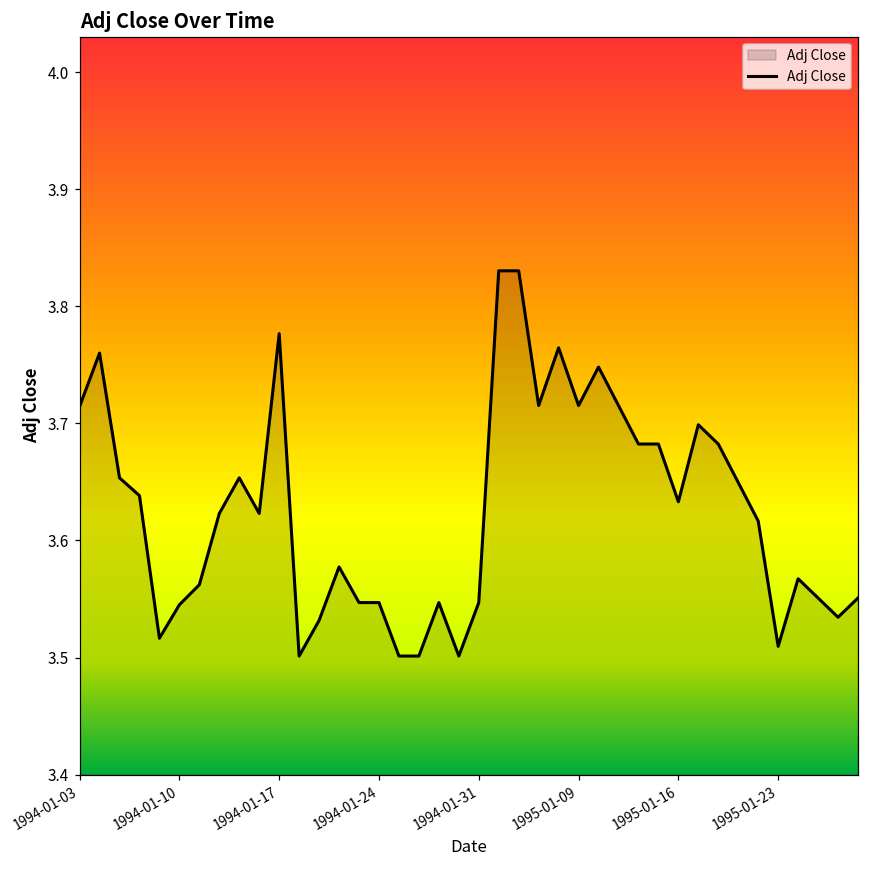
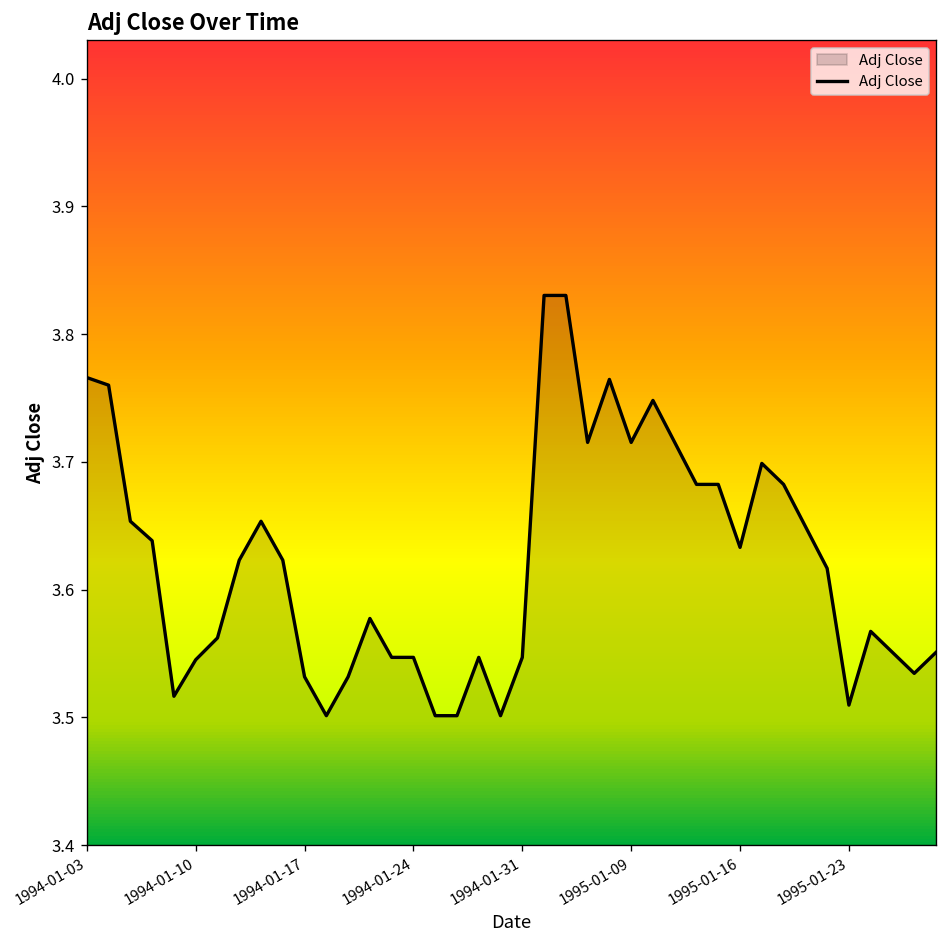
  {
-   "1994-01-03": 3.714,
+   "1994-01-03": 3.766,
    "1994-01-10": 3.545,
-   "1994-01-17": 3.777,
+   "1994-01-17": 3.532,
    "1994-01-24": 3.547,
    "1994-01-31": 3.547,
    "1995-01-09": 3.715,
    "1995-01-16": 3.633,
    "1995-01-23": 3.510
  }
